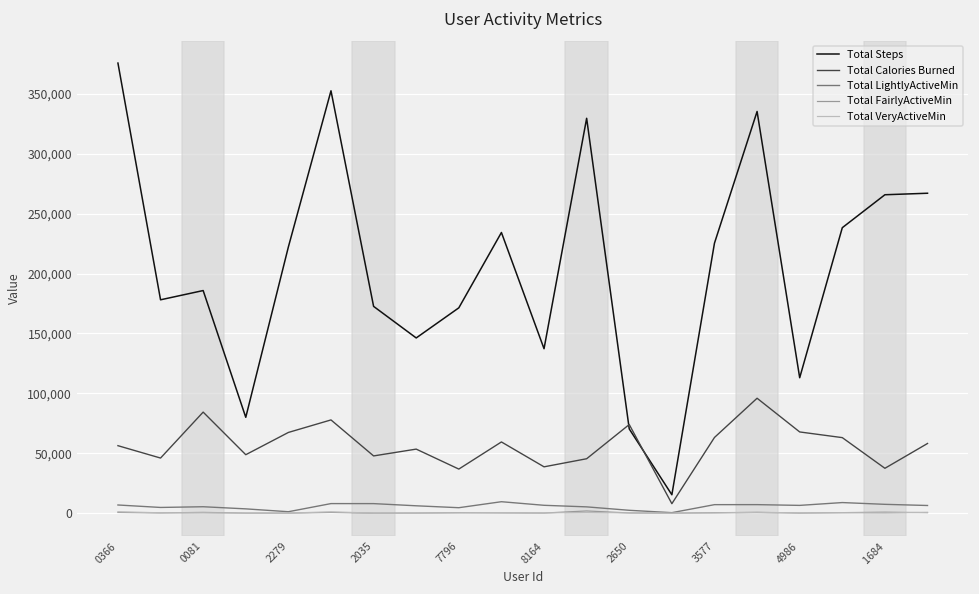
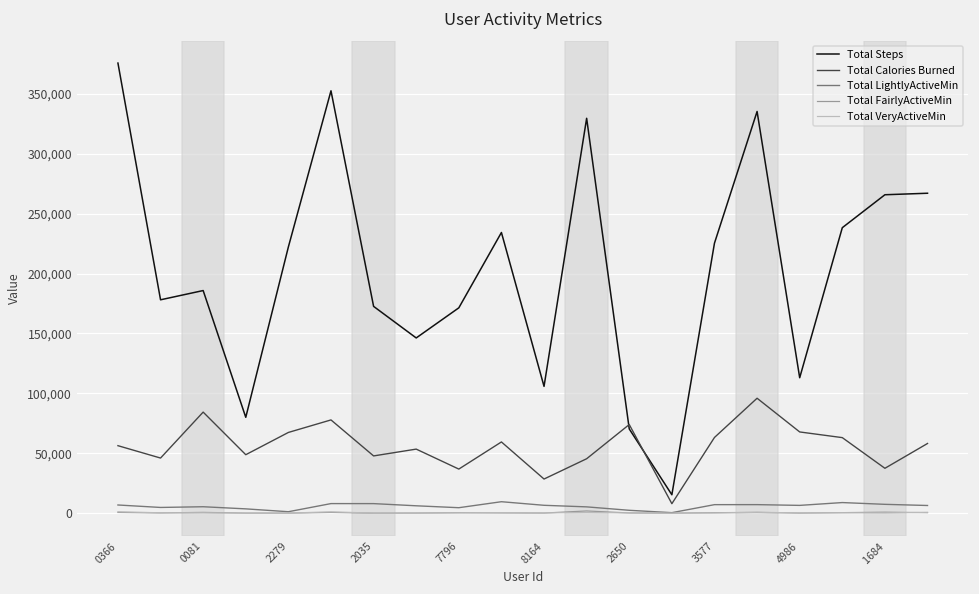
  {
    "Total Steps": {
      "0366": "376,000",
      "0081": "186,000",
      "2279": "222,000",
      "2035": "173,000",
      "7796": "171,000",
-     "8164": "137,000",
+     "8164": "106,000",
      "2650": "70,000",
      "3577": "225,000",
      "4986": "113,000",
      "1684": "266,000"
    },
    "Total Calories Burned": {
      "0366": "56,000",
      "0081": "84,000",
      "2279": "67,000",
      "2035": "48,000",
      "7796": "37,000",
-     "8164": "39,000",
+     "8164": "28,000",
      "2650": "74,000",
      "3577": "63,000",
      "4986": "68,000",
      "1684": "37,000"
    }
  }
